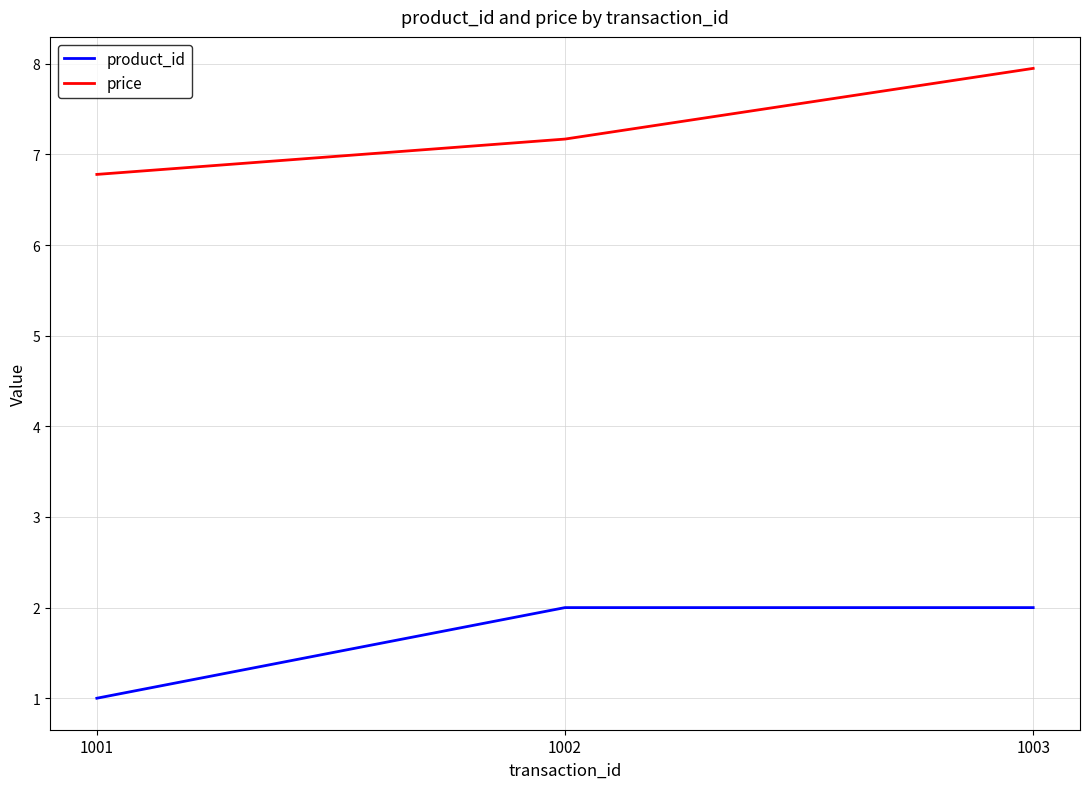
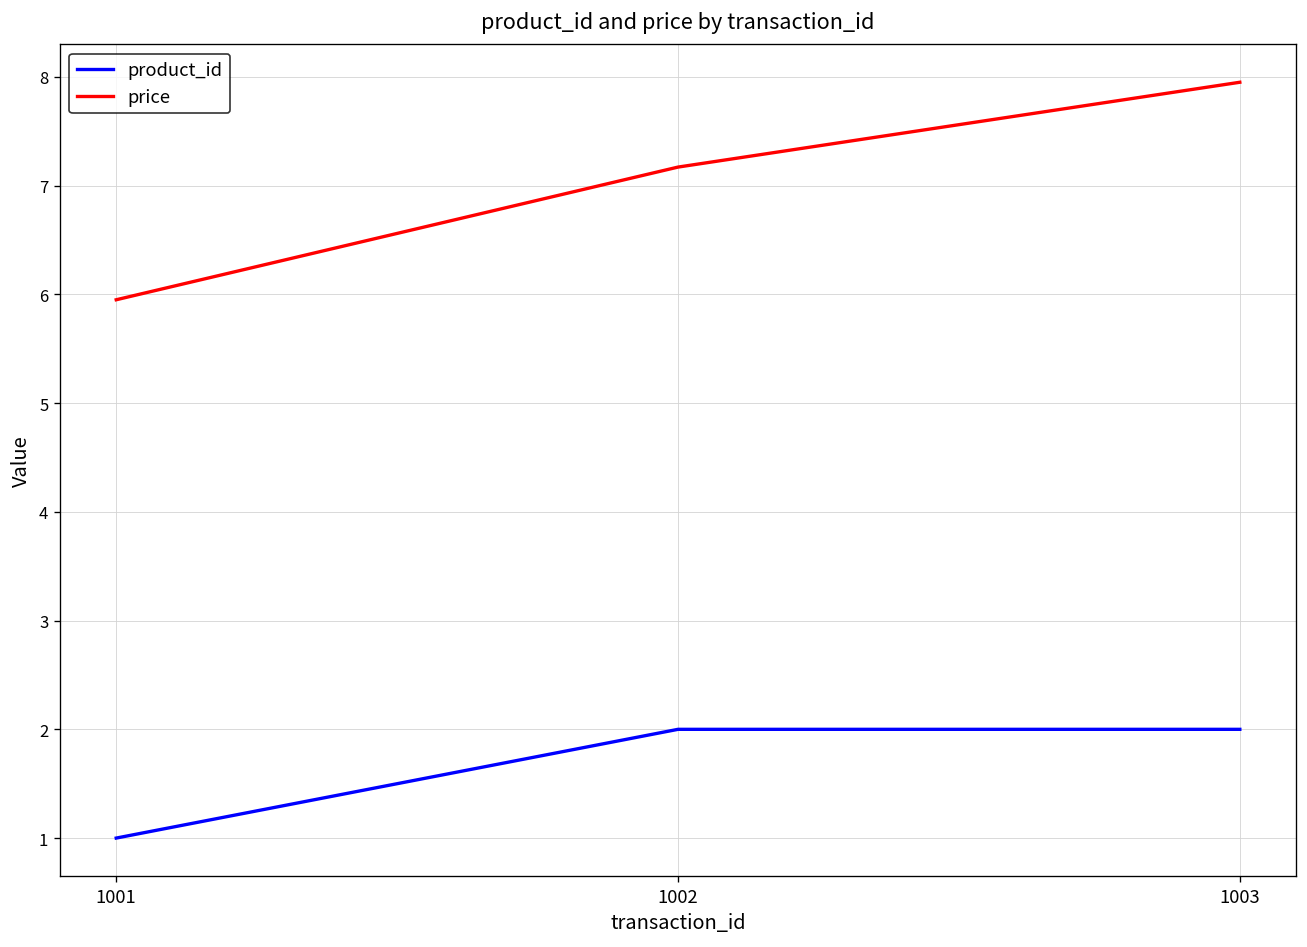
  {
    "product_id": {
      "1001": 1.0,
      "1002": 2.0,
      "1003": 2.0
    },
    "price": {
-     "1001": 6.8,
+     "1001": 6.0,
      "1002": 7.2,
      "1003": 8.0
    }
  }
